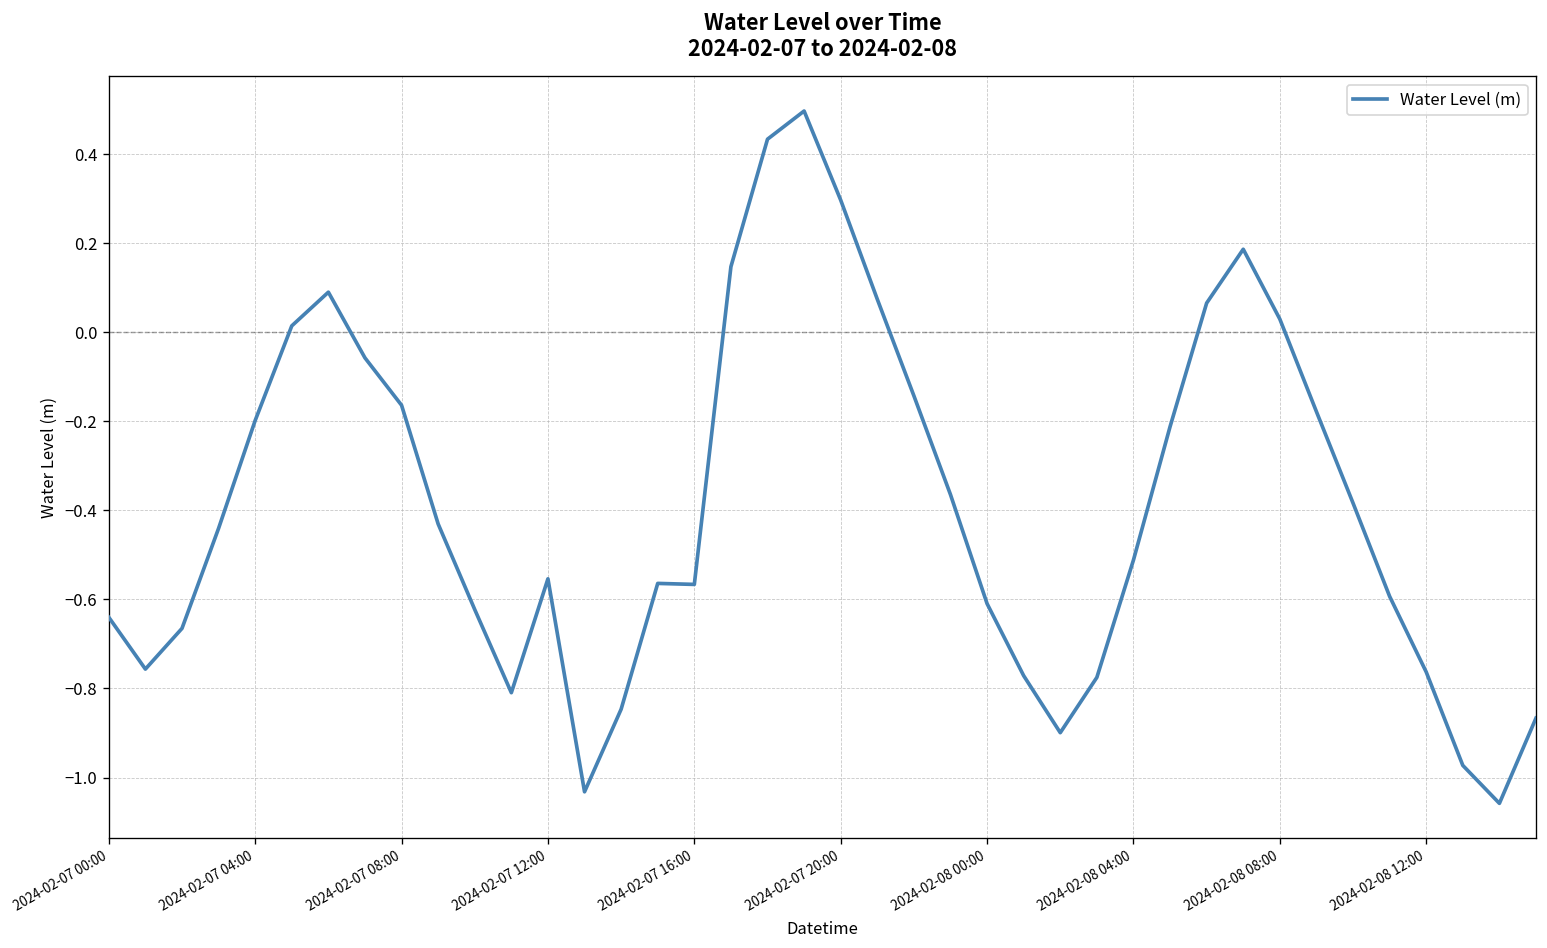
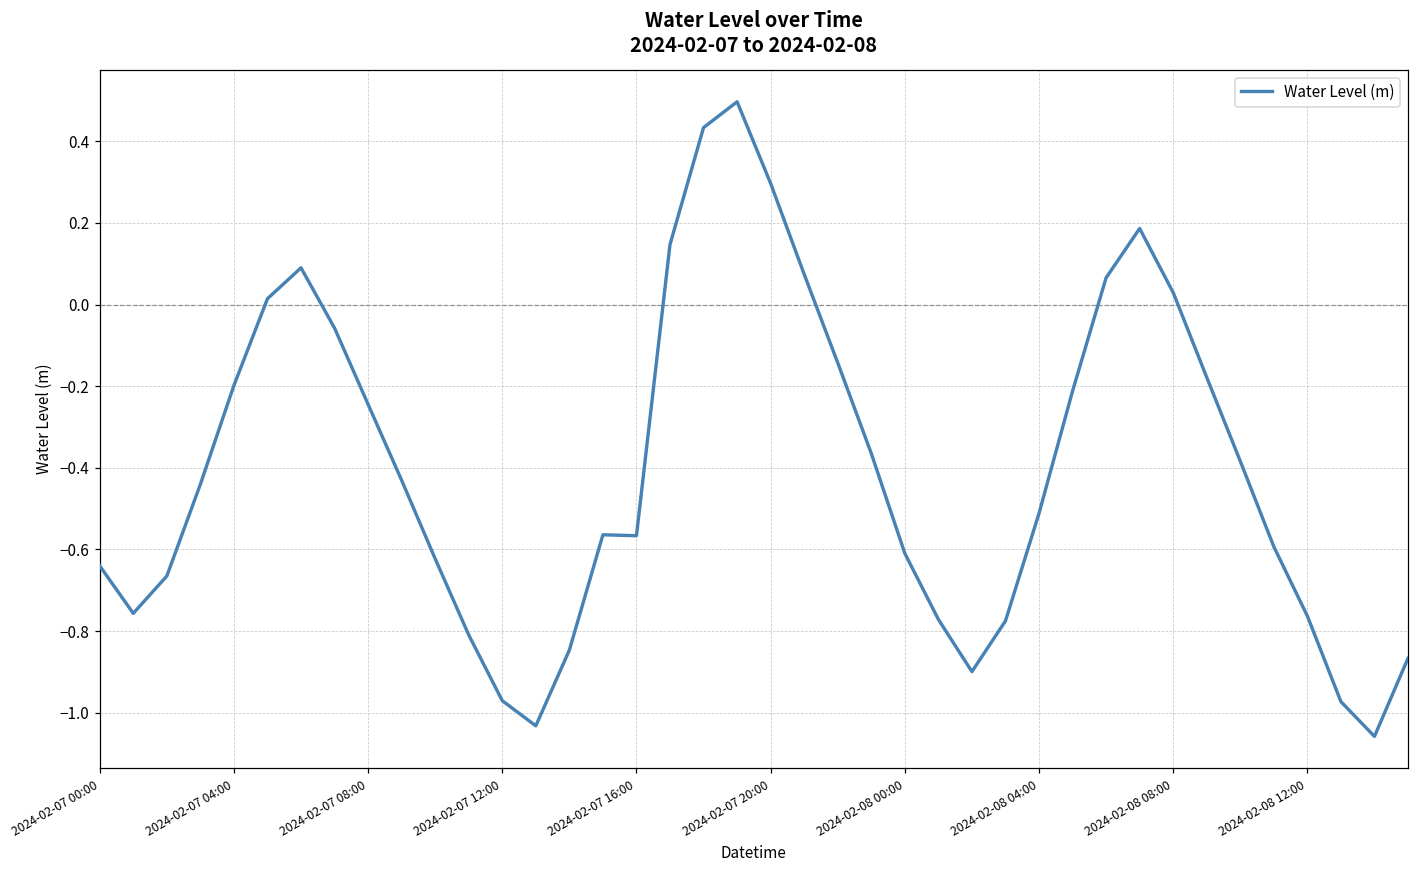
  {
    "2024-02-07 00:00": -0.64,
    "2024-02-07 04:00": -0.20,
-   "2024-02-07 08:00": -0.16,
-   "2024-02-07 12:00": -0.55,
+   "2024-02-07 08:00": -0.24,
+   "2024-02-07 12:00": -0.97,
    "2024-02-07 16:00": -0.57,
    "2024-02-07 20:00": 0.30,
    "2024-02-08 00:00": -0.61,
    "2024-02-08 04:00": -0.51,
    "2024-02-08 08:00": 0.03,
    "2024-02-08 12:00": -0.76
  }
